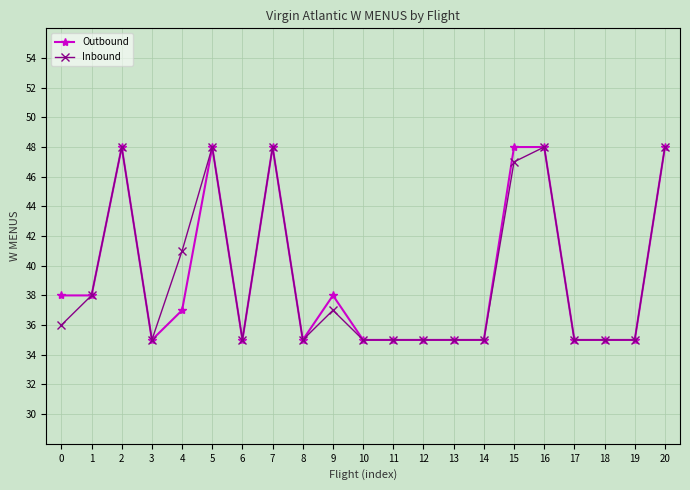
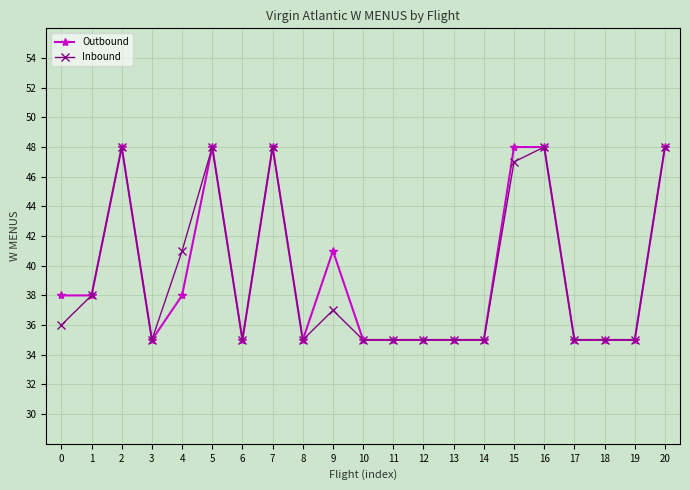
  {
    "Outbound": {
      "0": 38,
-     "4": 37,
-     "9": 38,
+     "4": 38,
+     "9": 41,
      "15": 48
    },
    "Inbound": {
      "0": 36,
      "4": 41,
      "9": 37,
      "15": 47
    }
  }
